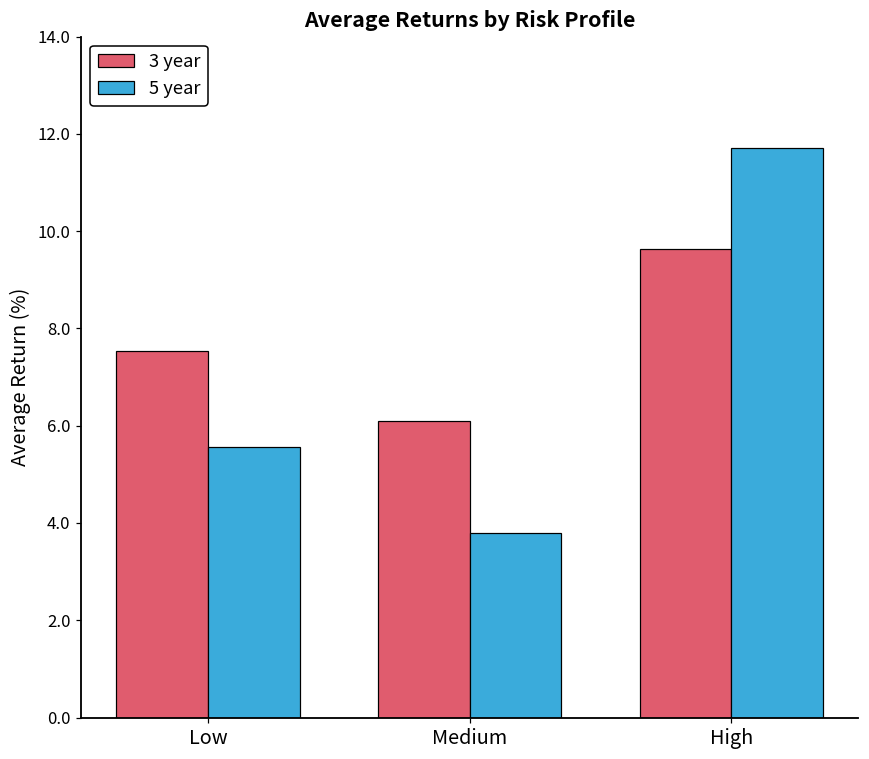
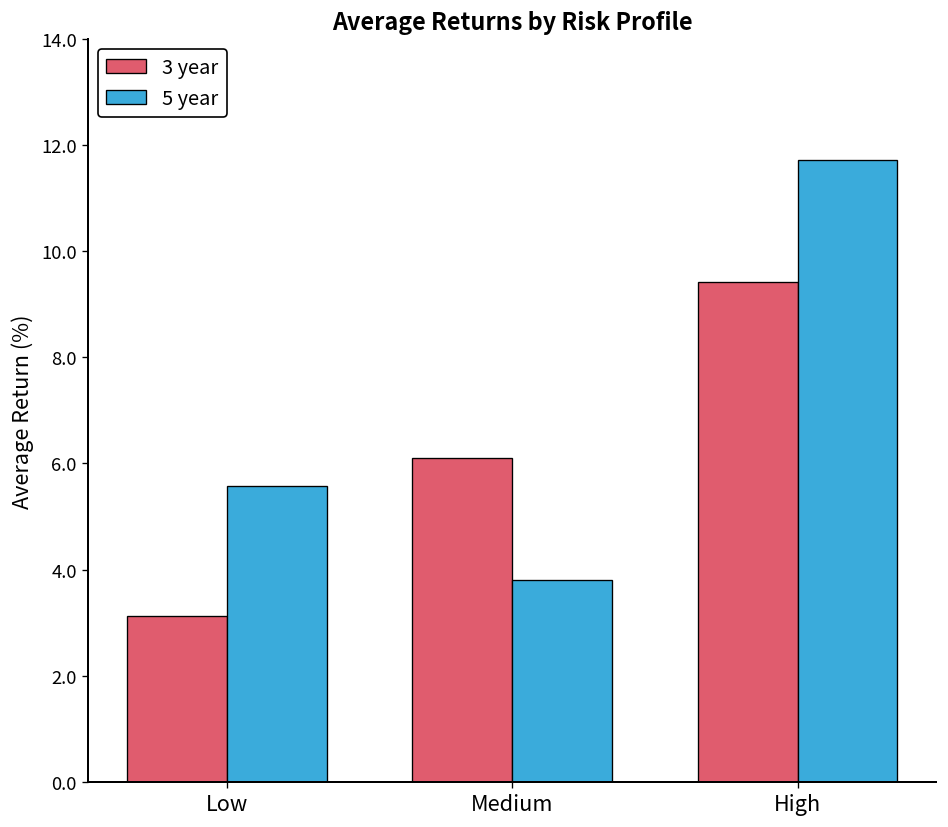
  {
    "3 year": {
-     "Low": 7.5,
+     "Low": 3.1,
      "Medium": 6.1,
-     "High": 9.6
+     "High": 9.4
    },
    "5 year": {
      "Low": 5.6,
      "Medium": 3.8,
      "High": 11.7
    }
  }
